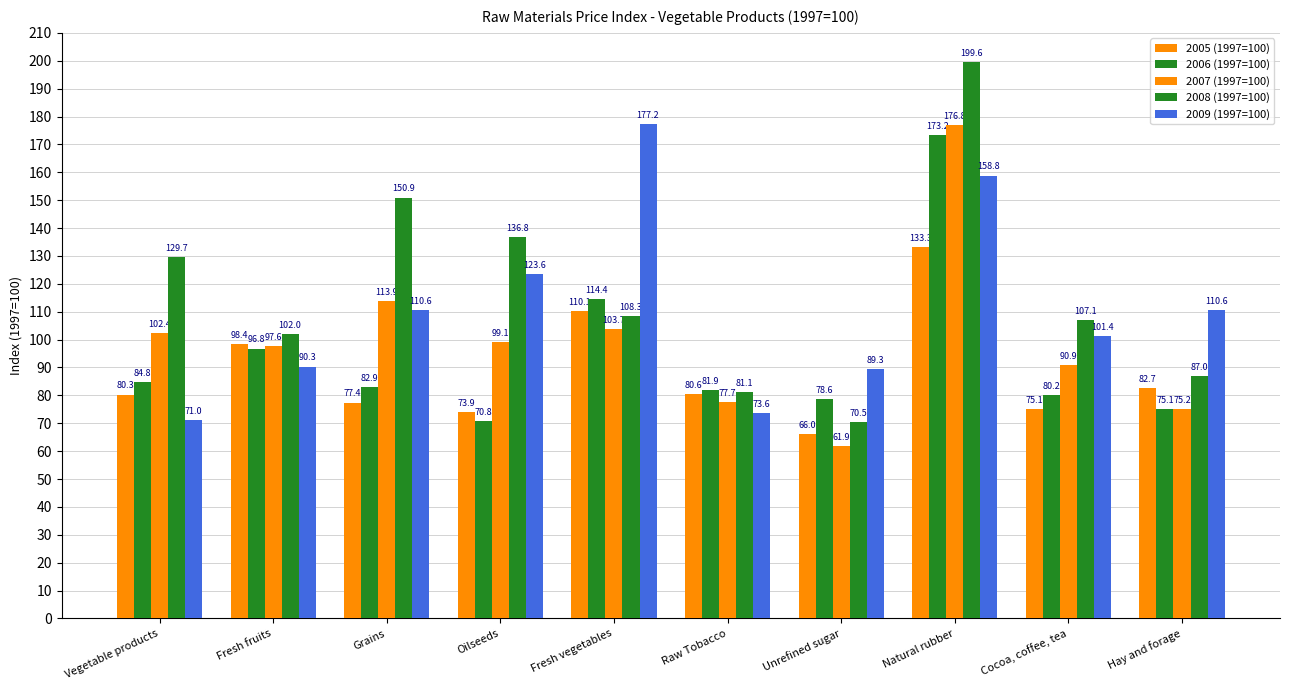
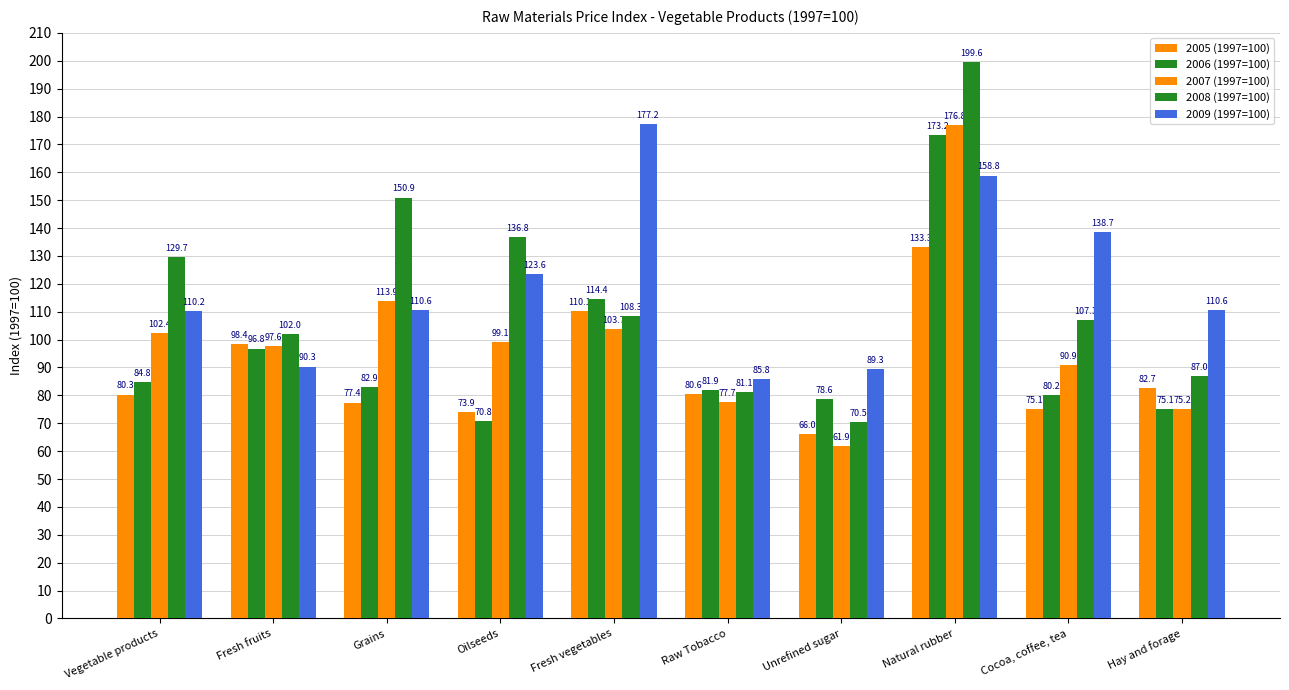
  {
    "2009 (1997=100)": {
-     "Vegetable products": 71.0,
+     "Vegetable products": 110.2,
      "Fresh fruits": 90.3,
      "Grains": 110.6,
      "Oilseeds": 123.6,
      "Fresh vegetables": 177.2,
-     "Raw Tobacco": 73.6,
+     "Raw Tobacco": 85.8,
      "Unrefined sugar": 89.3,
      "Natural rubber": 158.8,
-     "Cocoa, coffee, tea": 101.4,
+     "Cocoa, coffee, tea": 138.7,
      "Hay and forage": 110.6
    }
  }
